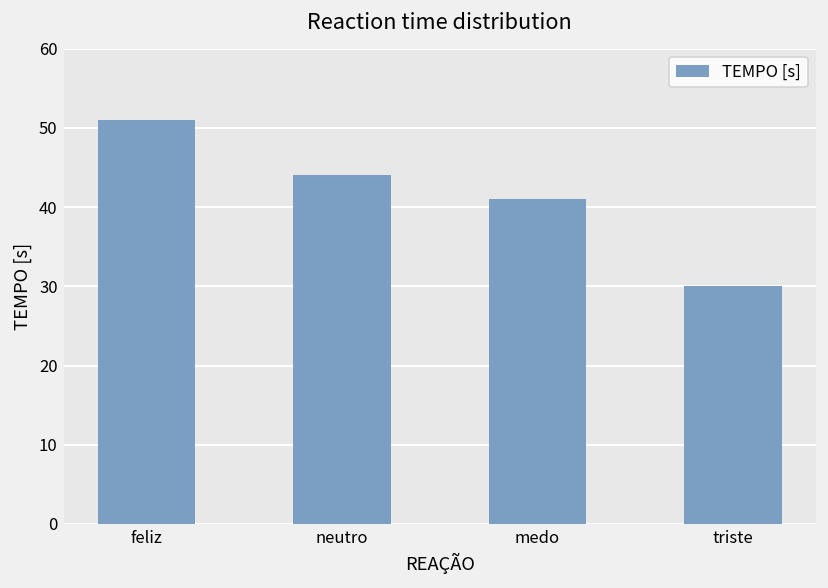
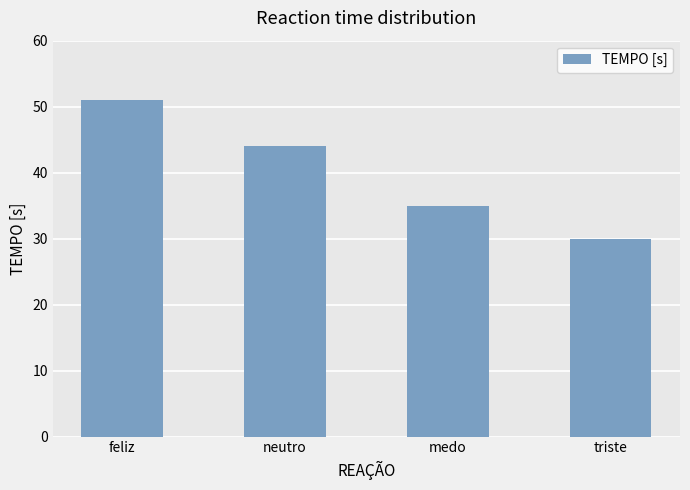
  {
    "feliz": 51,
    "neutro": 44,
-   "medo": 41,
+   "medo": 35,
    "triste": 30
  }
